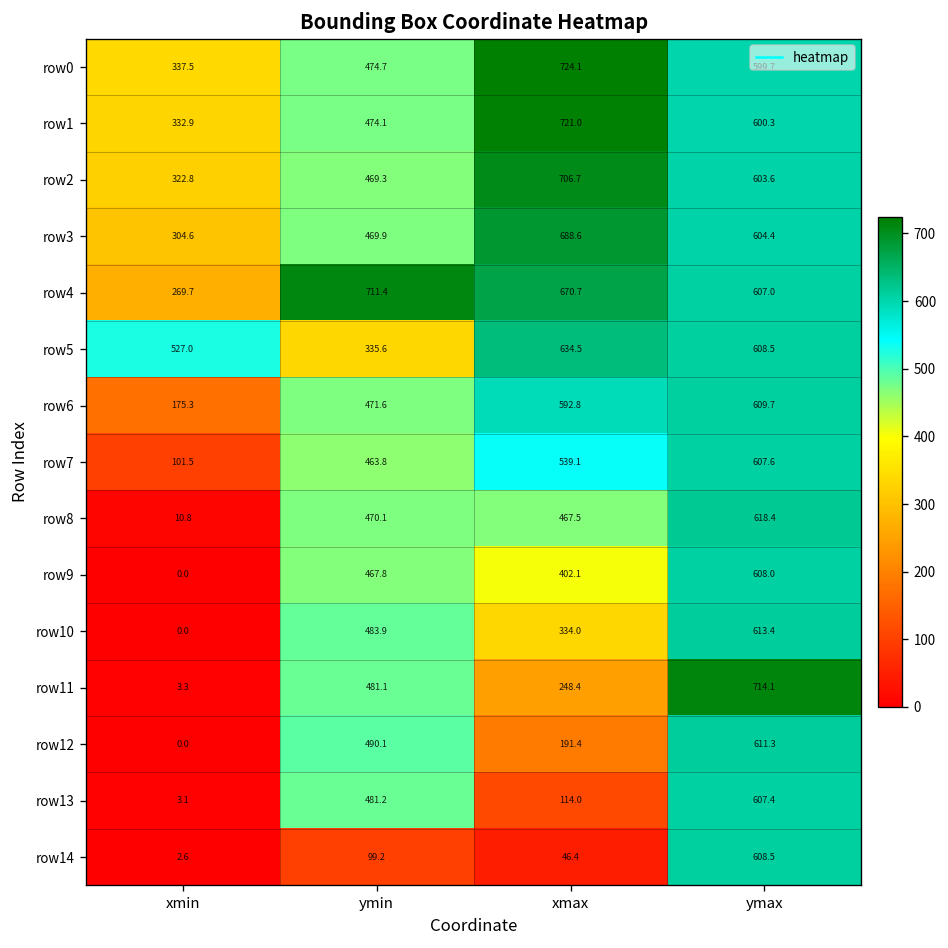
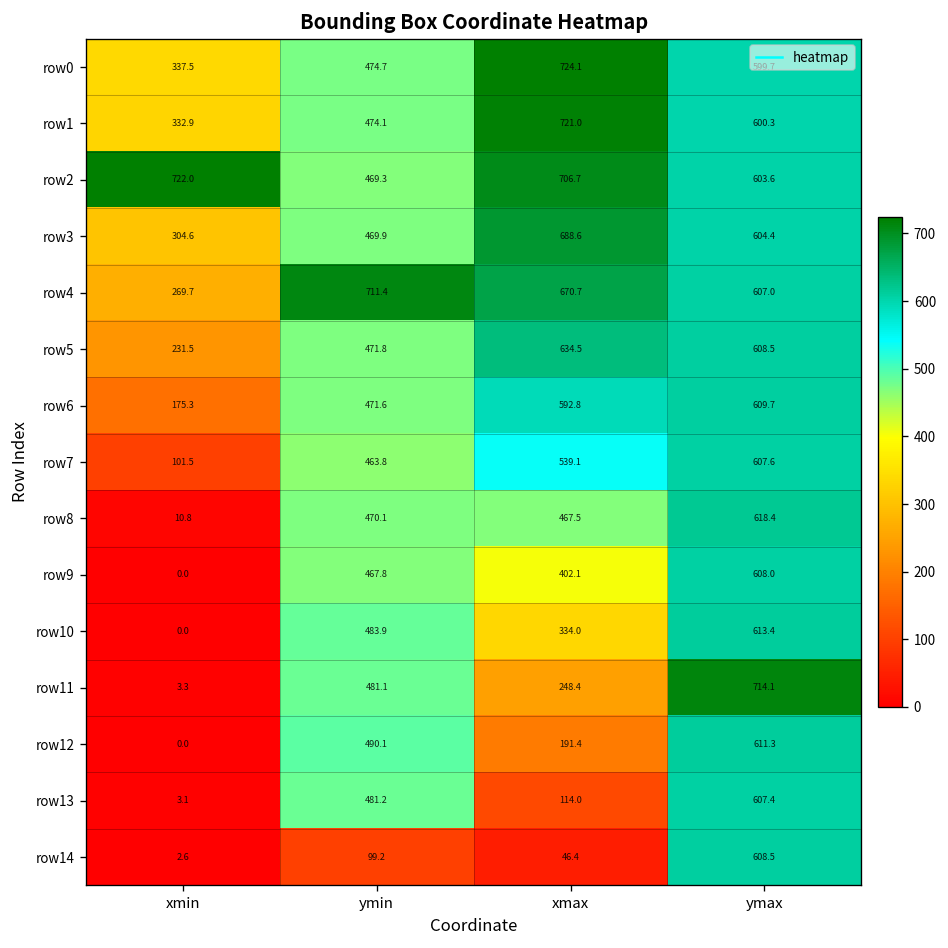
  {
    "row0": {
      "xmin": 337.5,
      "ymin": 474.7,
      "xmax": 724.1
    },
    "row1": {
      "xmin": 332.9,
      "ymin": 474.1,
      "xmax": 721.0,
      "ymax": 600.3
    },
    "row2": {
-     "xmin": 322.8,
+     "xmin": 722.0,
      "ymin": 469.3,
      "xmax": 706.7,
      "ymax": 603.6
    },
    "row3": {
      "xmin": 304.6,
      "ymin": 469.9,
      "xmax": 688.6,
      "ymax": 604.4
    },
    "row4": {
      "xmin": 269.7,
      "ymin": 711.4,
      "xmax": 670.7,
      "ymax": 607.0
    },
    "row5": {
-     "xmin": 527.0,
-     "ymin": 335.6,
+     "xmin": 231.5,
+     "ymin": 471.8,
      "xmax": 634.5,
      "ymax": 608.5
    },
    "row6": {
      "xmin": 175.3,
      "ymin": 471.6,
      "xmax": 592.8,
      "ymax": 609.7
    },
    "row7": {
      "xmin": 101.5,
      "ymin": 463.8,
      "xmax": 539.1,
      "ymax": 607.6
    },
    "row8": {
      "xmin": 10.8,
      "ymin": 470.1,
      "xmax": 467.5,
      "ymax": 618.4
    },
    "row9": {
      "xmin": 0.0,
      "ymin": 467.8,
      "xmax": 402.1,
      "ymax": 608.0
    },
    "row10": {
      "xmin": 0.0,
      "ymin": 483.9,
      "xmax": 334.0,
      "ymax": 613.4
    },
    "row11": {
      "xmin": 3.3,
      "ymin": 481.1,
      "xmax": 248.4,
      "ymax": 714.1
    },
    "row12": {
      "xmin": 0.0,
      "ymin": 490.1,
      "xmax": 191.4,
      "ymax": 611.3
    },
    "row13": {
      "xmin": 3.1,
      "ymin": 481.2,
      "xmax": 114.0,
      "ymax": 607.4
    },
    "row14": {
      "xmin": 2.6,
      "ymin": 99.2,
      "xmax": 46.4,
      "ymax": 608.5
    }
  }
